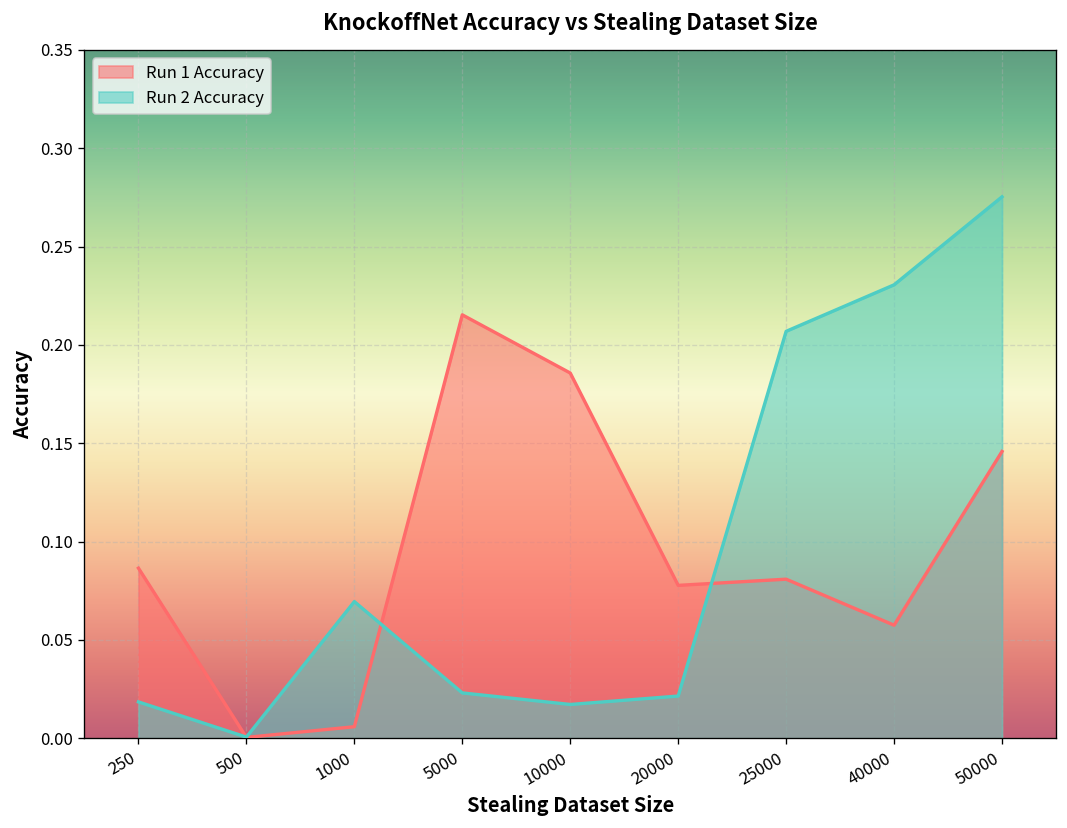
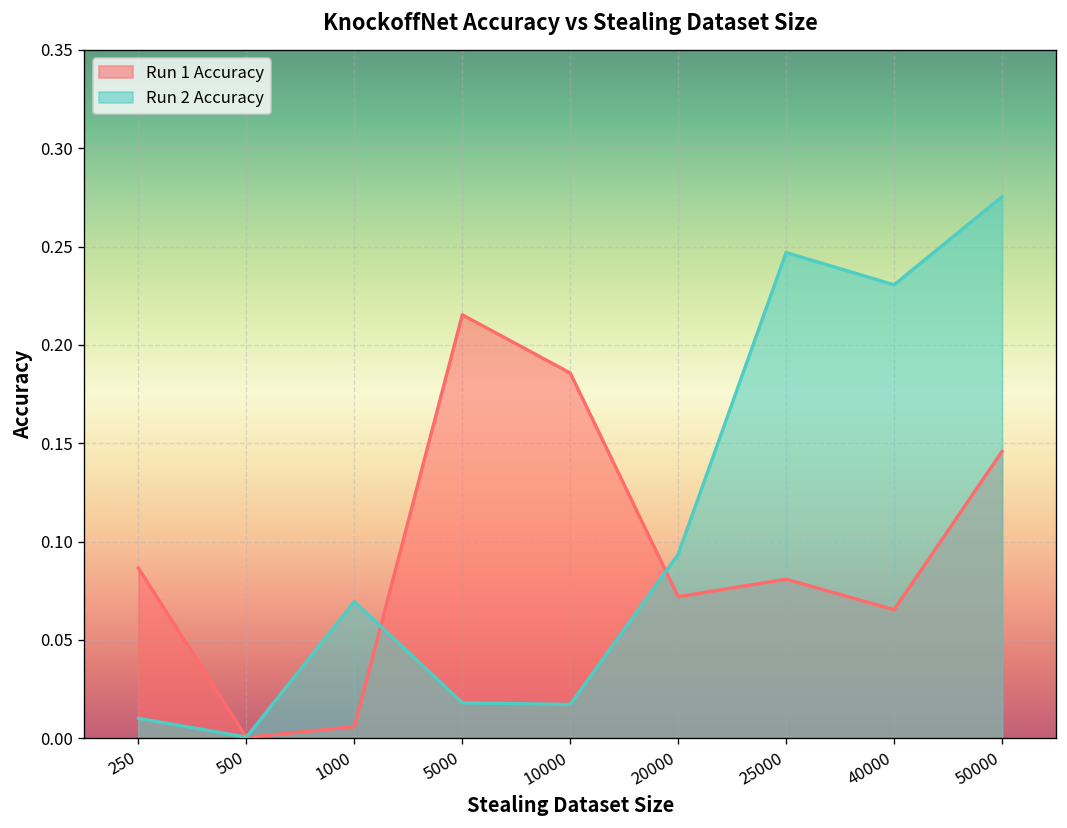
  {
    "Run 1 Accuracy": {
      "250": 0.087,
      "1000": 0.006,
      "5000": 0.215,
      "10000": 0.186,
-     "20000": 0.078,
+     "20000": 0.072,
      "25000": 0.081,
-     "40000": 0.057,
+     "40000": 0.065,
      "50000": 0.146
    },
    "Run 2 Accuracy": {
-     "250": 0.018,
+     "250": 0.010,
      "1000": 0.069,
-     "5000": 0.023,
+     "5000": 0.018,
      "10000": 0.017,
-     "20000": 0.021,
-     "25000": 0.207,
+     "20000": 0.094,
+     "25000": 0.247,
      "40000": 0.231,
      "50000": 0.275
    }
  }
